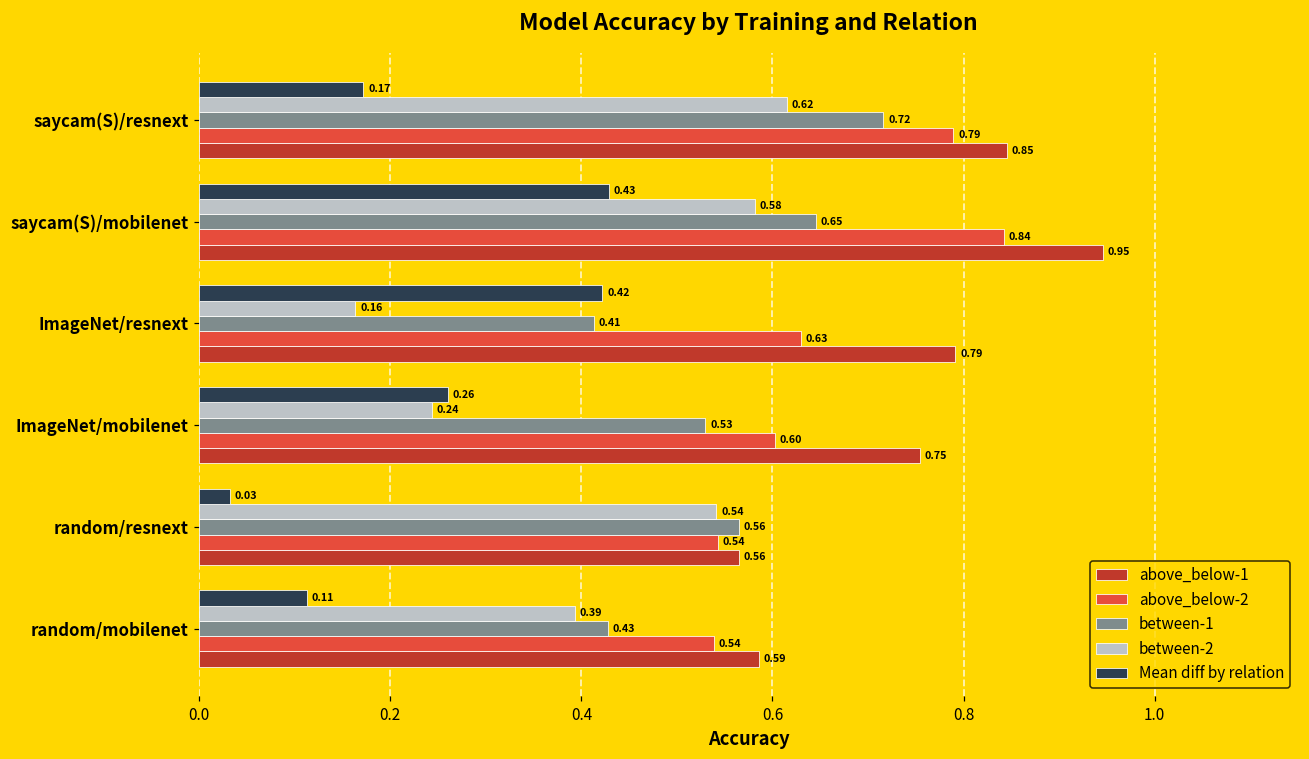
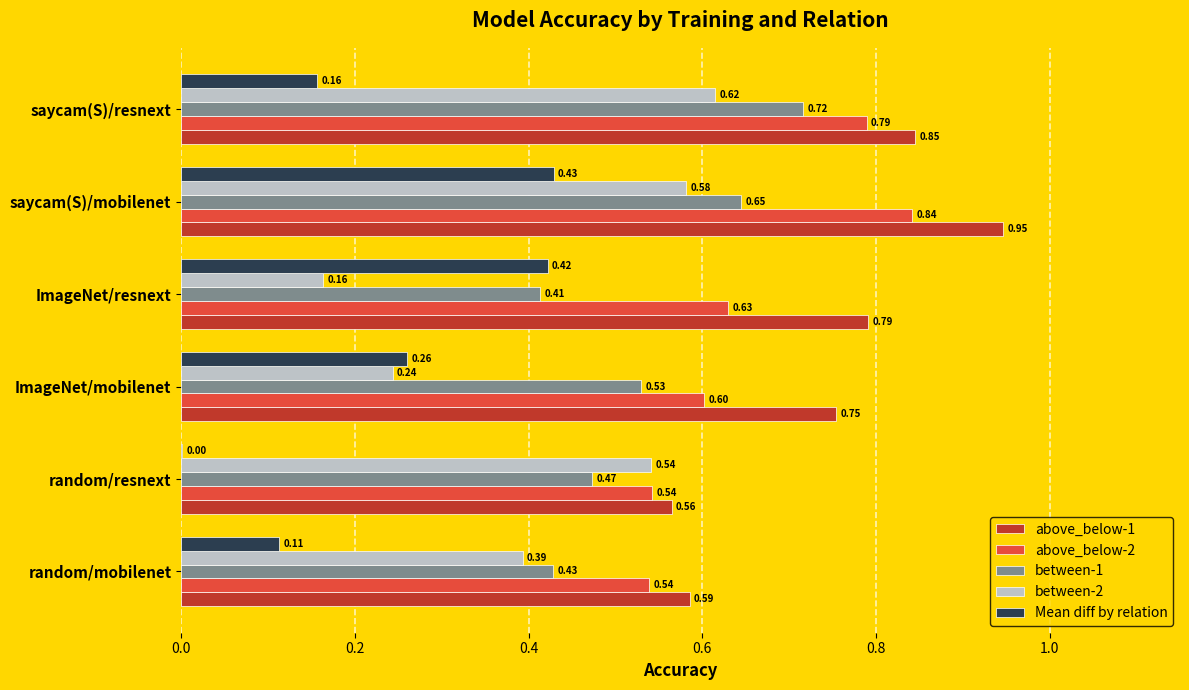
  {
    "between-1": {
      "saycam(S)/resnext": 0.72,
      "saycam(S)/mobilenet": 0.65,
      "ImageNet/resnext": 0.41,
      "ImageNet/mobilenet": 0.53,
-     "random/resnext": 0.56,
+     "random/resnext": 0.47,
      "random/mobilenet": 0.43
    },
    "between-2": {
      "saycam(S)/resnext": 0.62,
      "saycam(S)/mobilenet": 0.58,
      "ImageNet/resnext": 0.16,
      "ImageNet/mobilenet": 0.24,
      "random/resnext": 0.54,
      "random/mobilenet": 0.39
    },
    "Mean diff by relation": {
-     "saycam(S)/resnext": 0.17,
+     "saycam(S)/resnext": 0.16,
      "saycam(S)/mobilenet": 0.43,
      "ImageNet/resnext": 0.42,
      "ImageNet/mobilenet": 0.26,
-     "random/resnext": 0.03,
+     "random/resnext": 0.00,
      "random/mobilenet": 0.11
    }
  }
